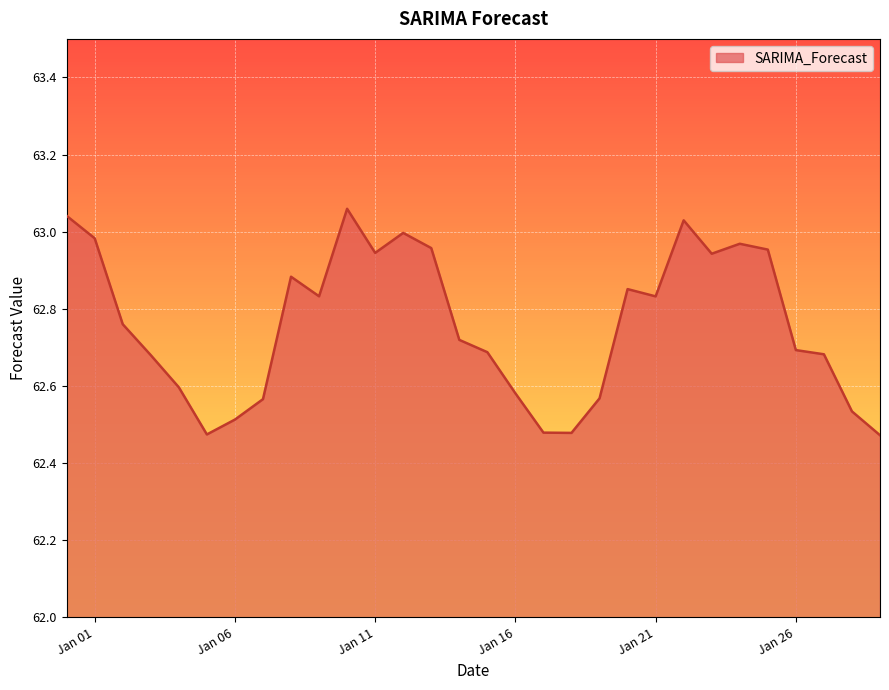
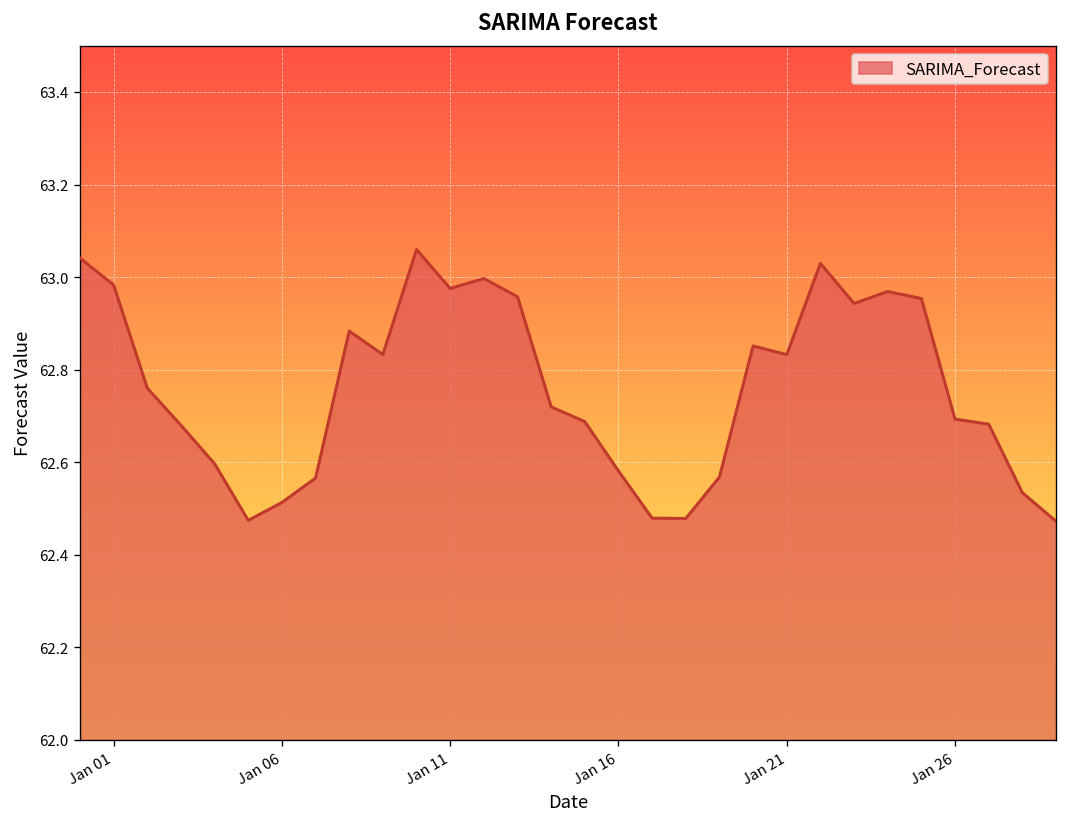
  {
    "Jan 01": 62.98,
    "Jan 06": 62.51,
-   "Jan 11": 62.95,
+   "Jan 11": 62.98,
    "Jan 16": 62.58,
    "Jan 21": 62.83,
    "Jan 26": 62.69
  }
